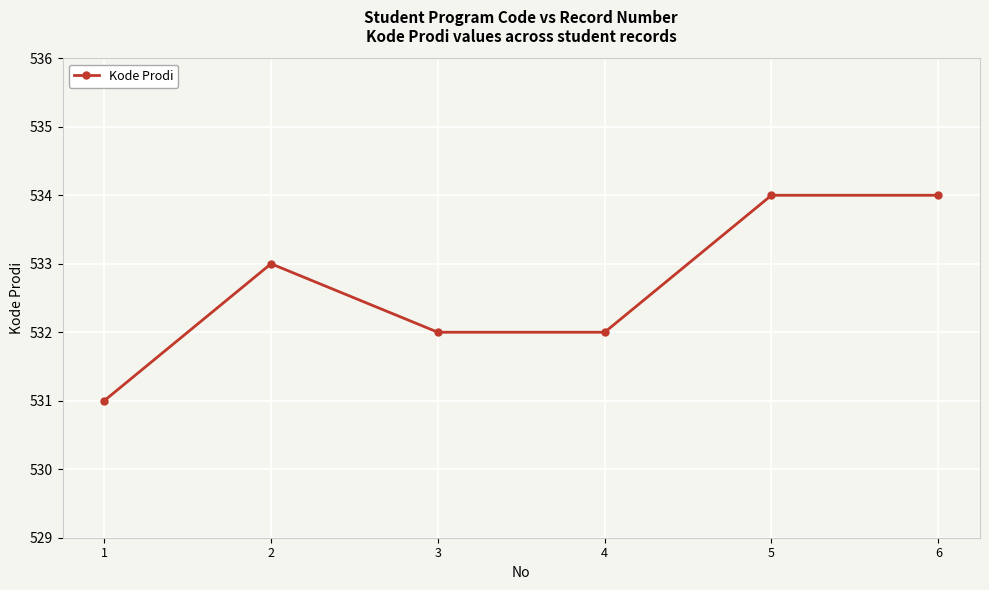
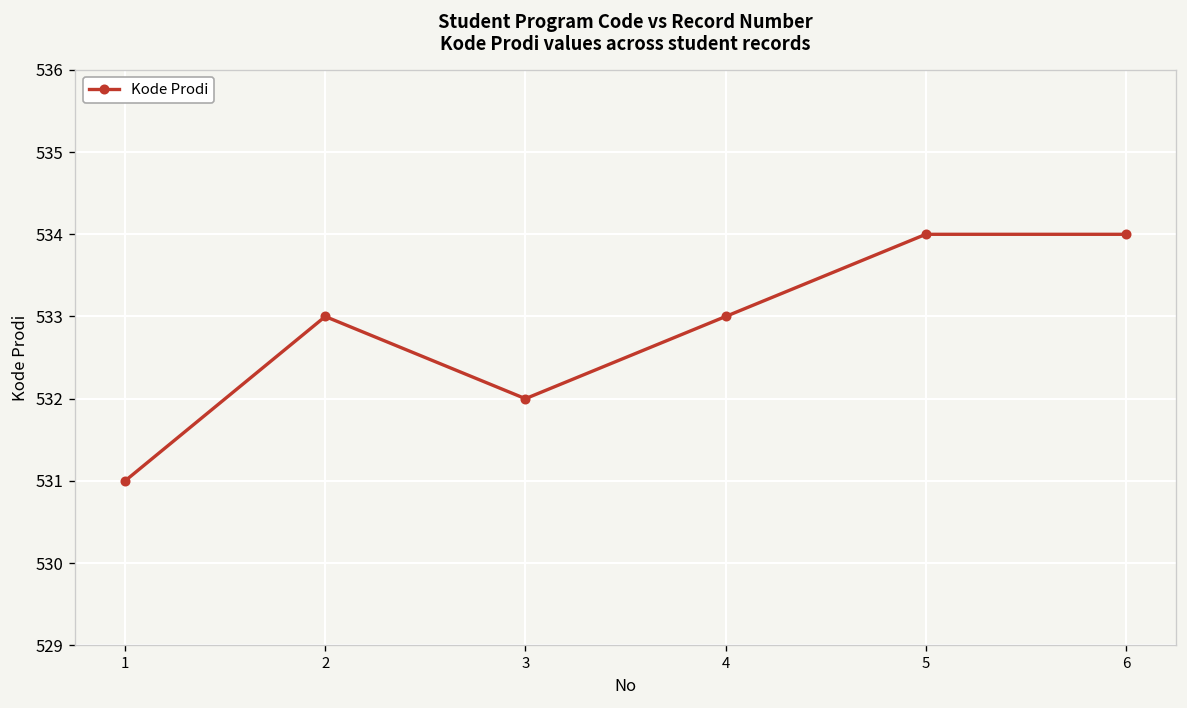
  {
    "1": 531,
    "2": 533,
    "3": 532,
-   "4": 532,
+   "4": 533,
    "5": 534,
    "6": 534
  }
